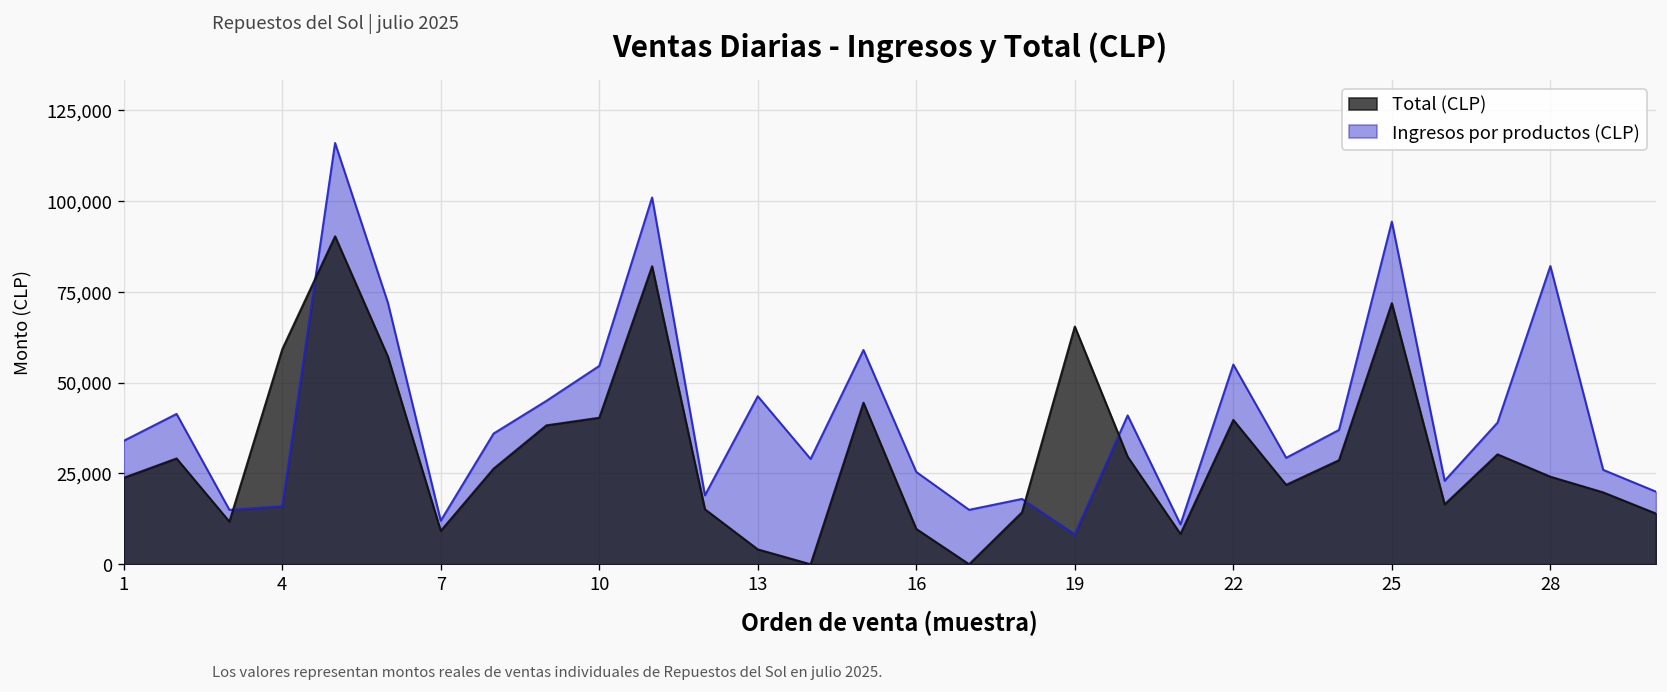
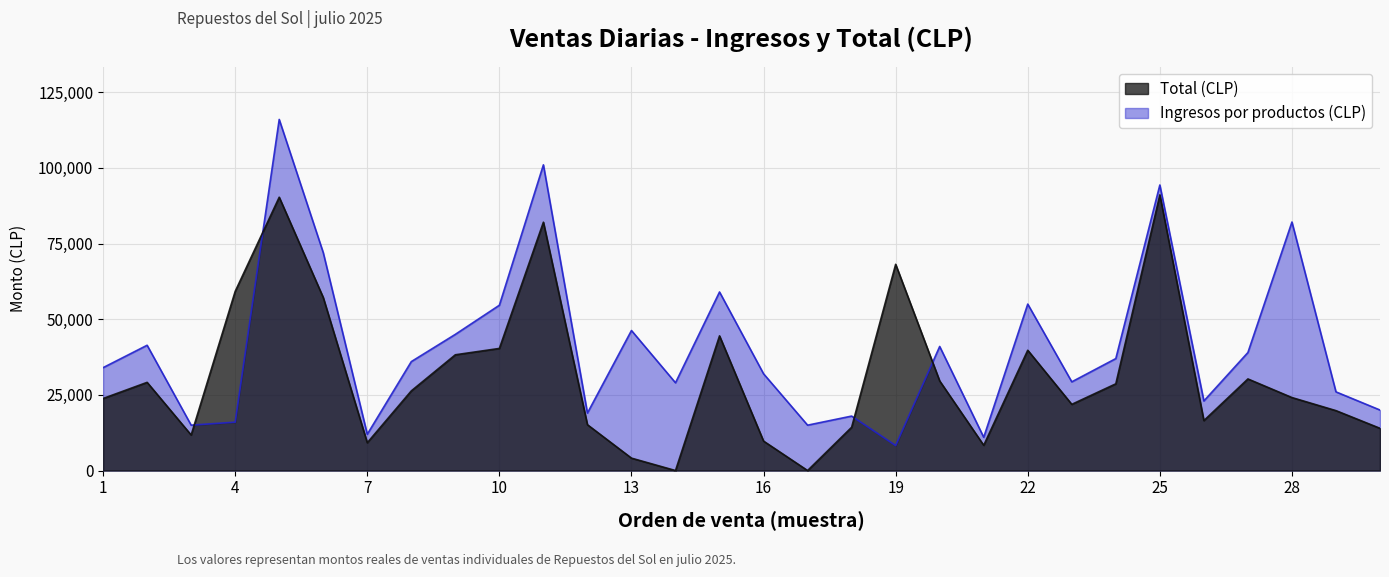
  {
    "Ingresos por productos (CLP)": {
      "1": "34,000",
      "4": "16,000",
      "7": "12,000",
      "10": "55,000",
      "13": "46,000",
-     "16": "25,000",
+     "16": "32,000",
      "19": "8,000",
      "22": "55,000",
      "25": "94,000",
      "28": "82,000"
    },
    "Total (CLP)": {
      "1": "24,000",
      "4": "59,000",
      "7": "9,000",
      "10": "40,000",
      "13": "4,000",
      "16": "10,000",
-     "19": "65,000",
+     "19": "68,000",
      "22": "40,000",
-     "25": "72,000",
+     "25": "91,000",
      "28": "24,000"
    }
  }
